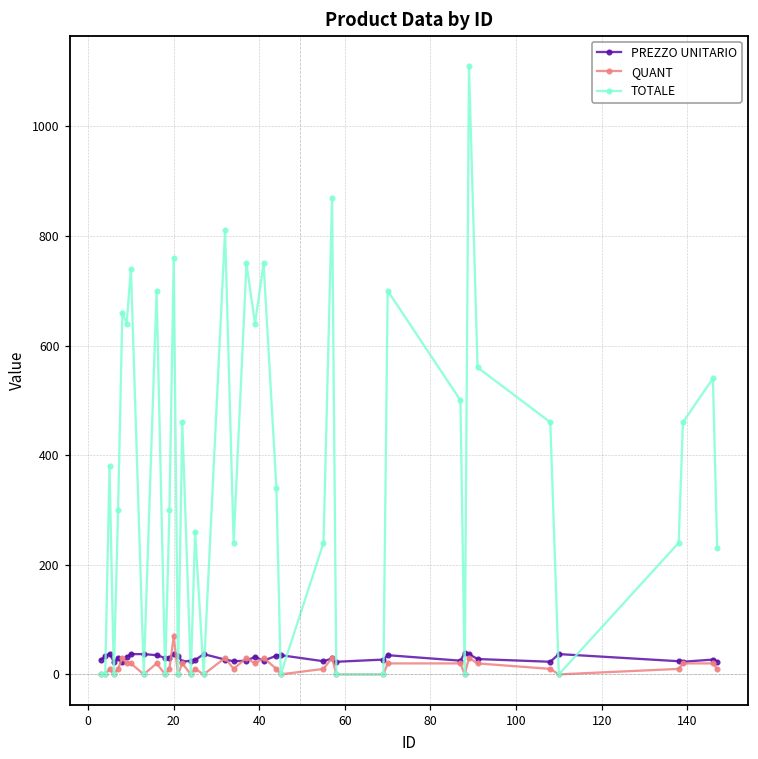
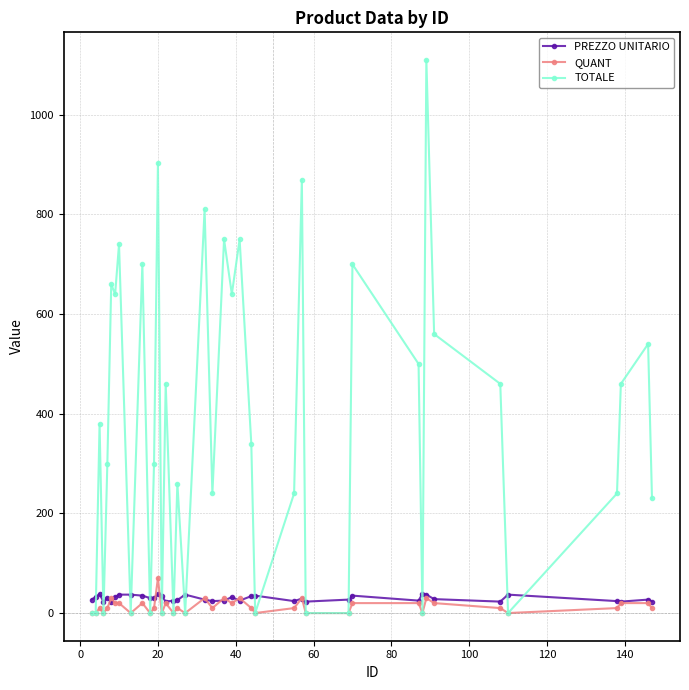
  {
    "PREZZO UNITARIO": {
      "20": 40
    },
    "QUANT": {
      "20": 70
    },
    "TOTALE": {
-     "20": 760
+     "20": 900
    }
  }
